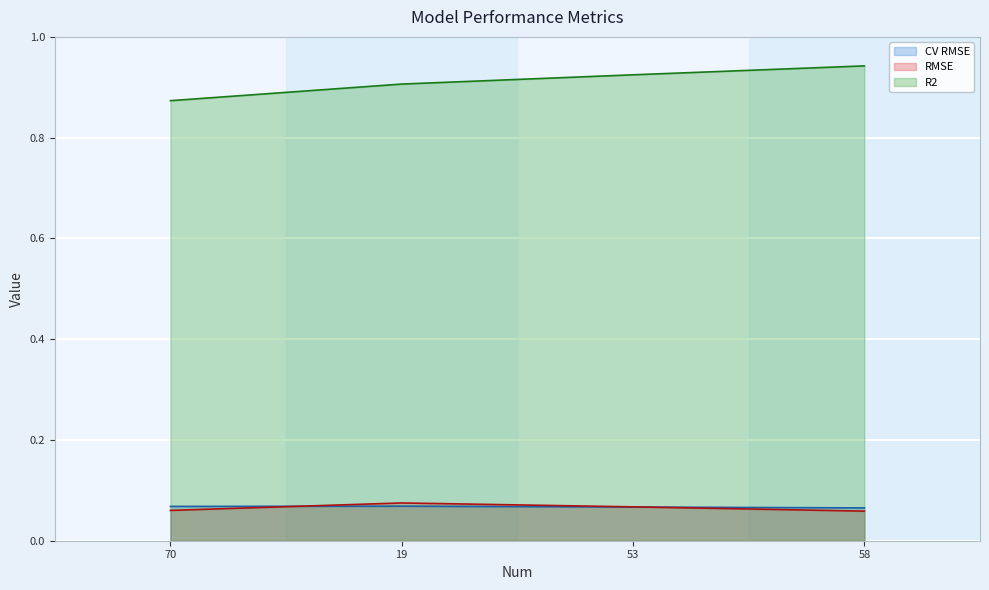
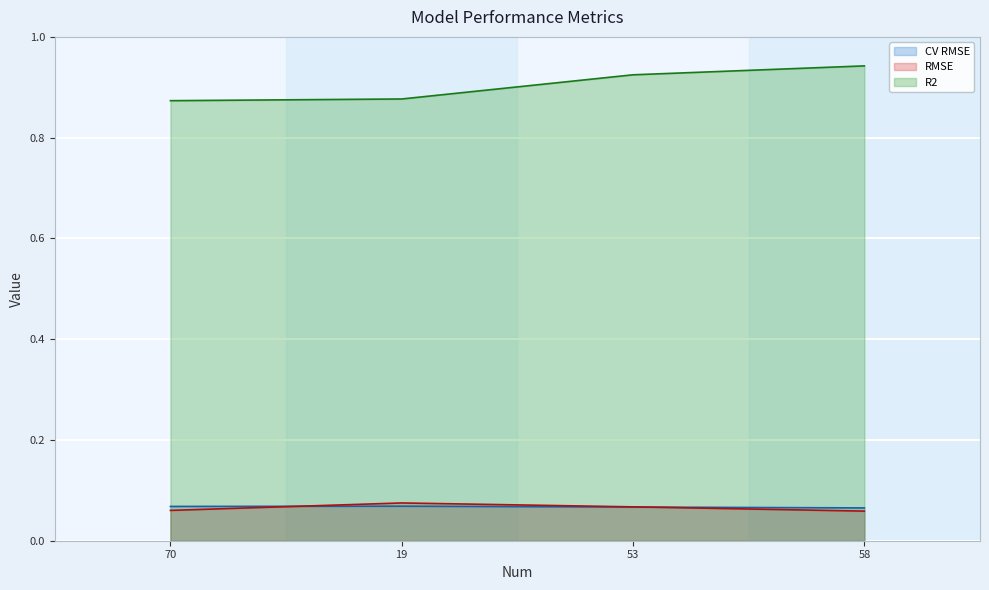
  {
    "CV RMSE": {
      "70": 0.07,
      "19": 0.07,
      "58": 0.07
    },
    "RMSE": {
      "70": 0.06,
      "19": 0.07,
      "58": 0.06
    },
    "R2": {
      "70": 0.87,
-     "19": 0.91,
+     "19": 0.88,
      "53": 0.92,
      "58": 0.94
    }
  }
